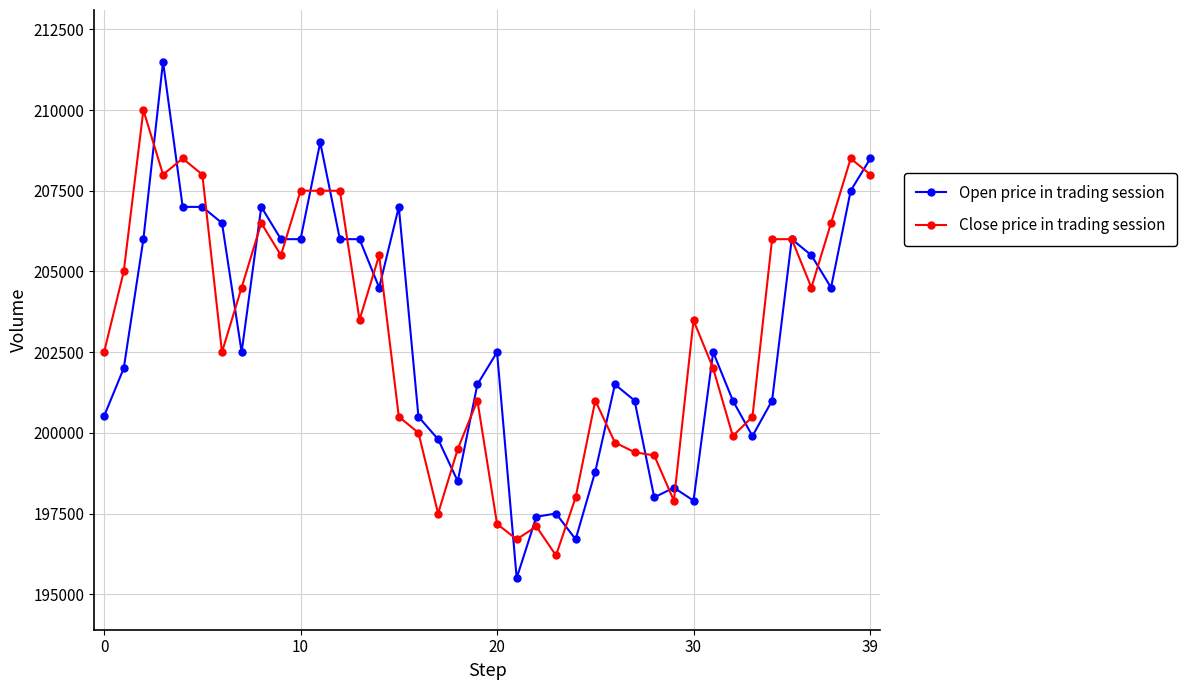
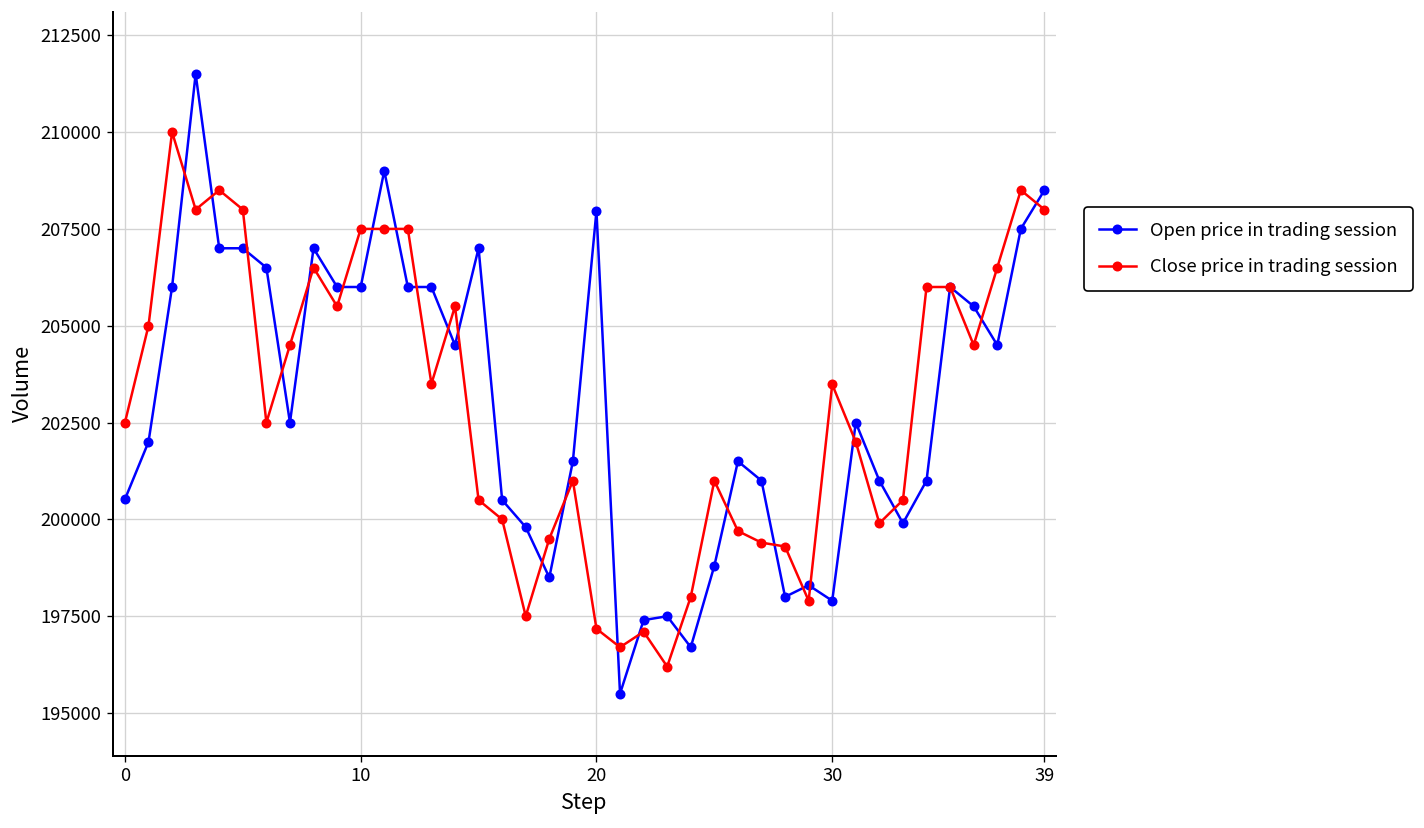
  {
    "Open price in trading session": {
      "0": 200500,
      "10": 206000,
-     "20": 202500,
+     "20": 208000,
      "30": 197900,
      "39": 208500
    },
    "Close price in trading session": {
      "0": 202500,
      "10": 207500,
      "20": 197200,
      "30": 203500,
      "39": 208000
    }
  }
